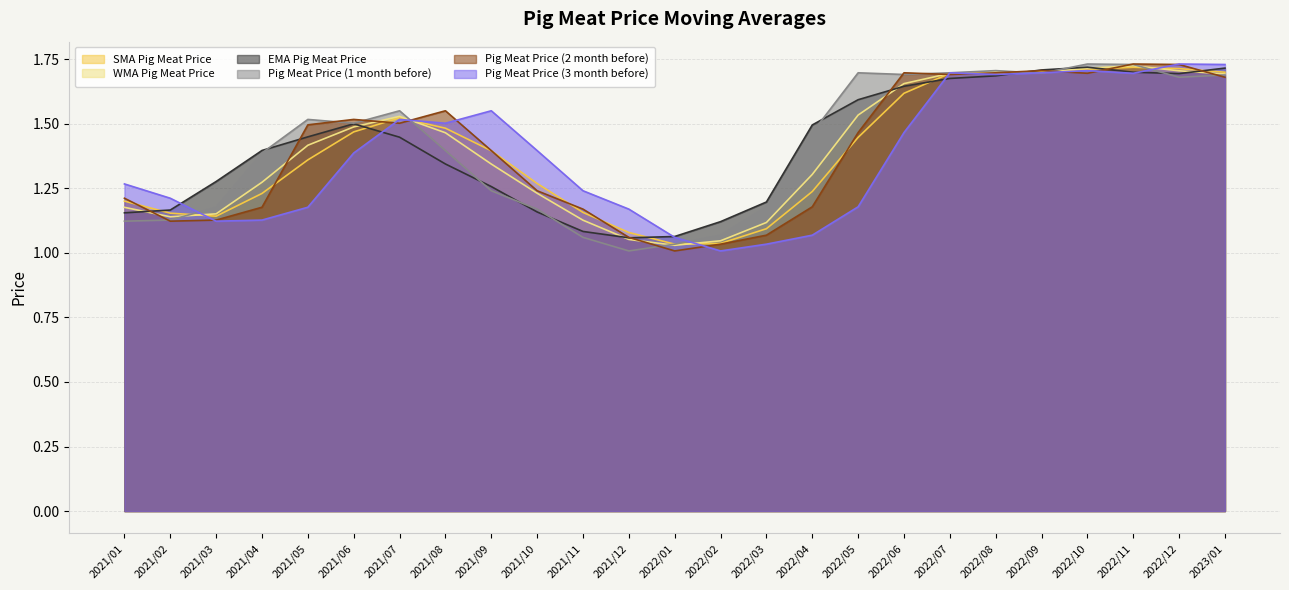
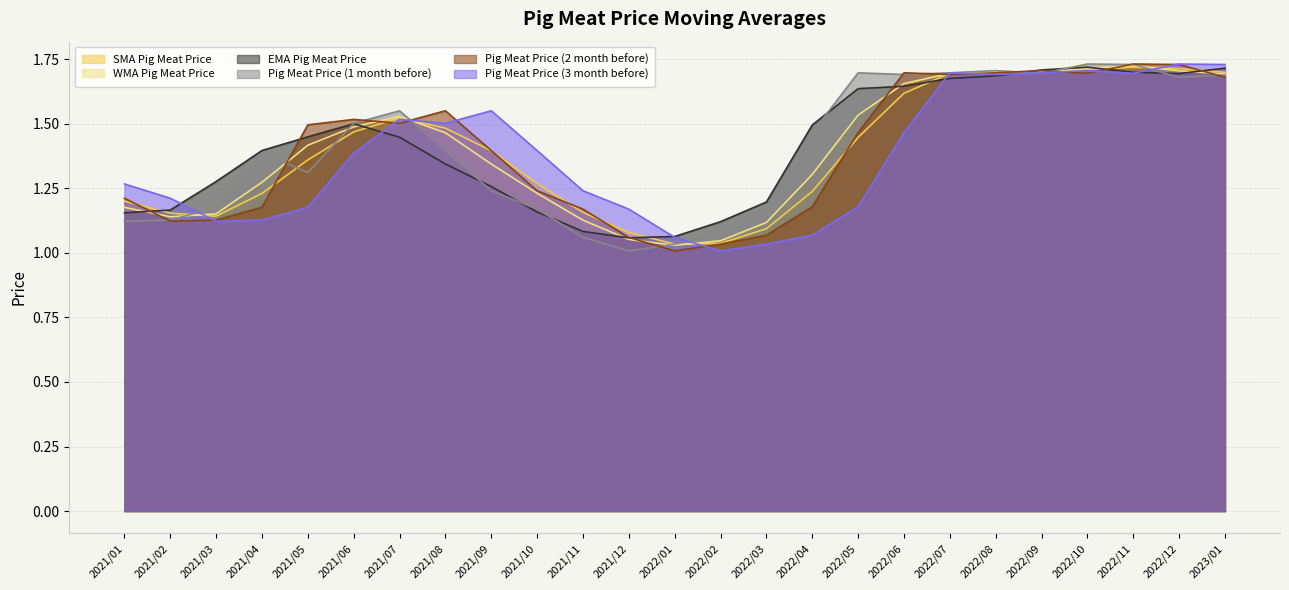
  {
    "EMA Pig Meat Price": {
      "2021/01": 1.15,
      "2021/02": 1.17,
      "2021/03": 1.28,
      "2021/05": 1.45,
      "2021/07": 1.45,
      "2021/08": 1.34,
      "2021/09": 1.26,
      "2021/10": 1.16,
      "2021/11": 1.08,
      "2022/02": 1.12,
      "2022/03": 1.20,
      "2022/04": 1.50,
-     "2022/05": 1.59,
+     "2022/05": 1.64,
      "2022/06": 1.64,
      "2022/07": 1.68,
      "2022/12": 1.69,
      "2023/01": 1.72
    },
    "Pig Meat Price (1 month before)": {
      "2021/01": 1.12,
      "2021/03": 1.18,
-     "2021/05": 1.52,
+     "2021/05": 1.31,
      "2021/07": 1.55,
      "2021/08": 1.40,
      "2021/09": 1.24,
      "2021/10": 1.17,
      "2021/11": 1.06,
      "2021/12": 1.01,
      "2022/02": 1.07,
      "2022/03": 1.18,
      "2022/04": 1.47,
      "2022/05": 1.70,
      "2022/10": 1.73,
      "2022/12": 1.68
    },
    "Pig Meat Price (2 month before)": {
      "2021/01": 1.21,
      "2021/04": 1.18,
      "2021/05": 1.50,
      "2021/06": 1.52,
      "2021/07": 1.50,
      "2021/08": 1.55,
      "2021/11": 1.17,
      "2022/01": 1.01,
      "2022/03": 1.07,
      "2022/04": 1.18,
      "2022/05": 1.47,
      "2022/10": 1.70
    },
    "Pig Meat Price (3 month before)": {
      "2021/01": 1.27,
      "2021/02": 1.21,
      "2021/04": 1.13,
      "2021/05": 1.18,
      "2021/06": 1.39,
      "2021/08": 1.50,
      "2021/09": 1.55,
      "2021/10": 1.40,
      "2021/11": 1.24,
      "2021/12": 1.17,
      "2022/02": 1.01,
      "2022/03": 1.03,
      "2022/04": 1.07,
      "2022/05": 1.18,
      "2022/06": 1.47,
      "2023/01": 1.73
    }
  }
